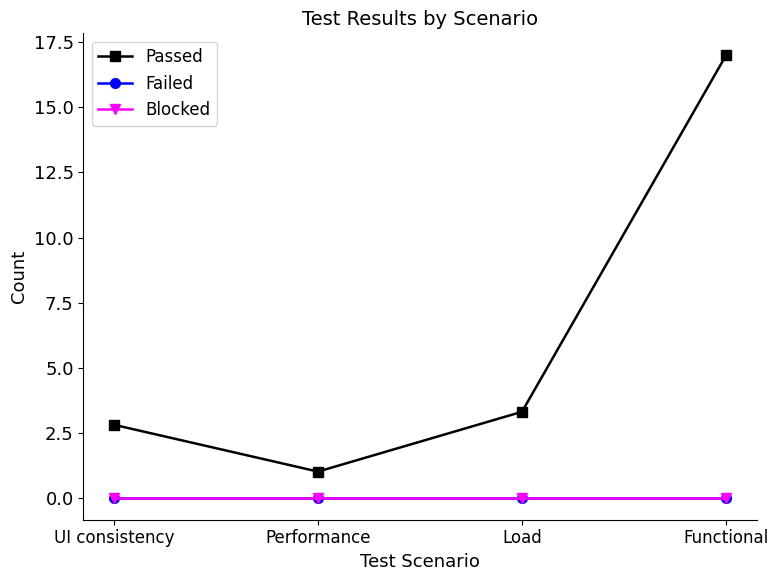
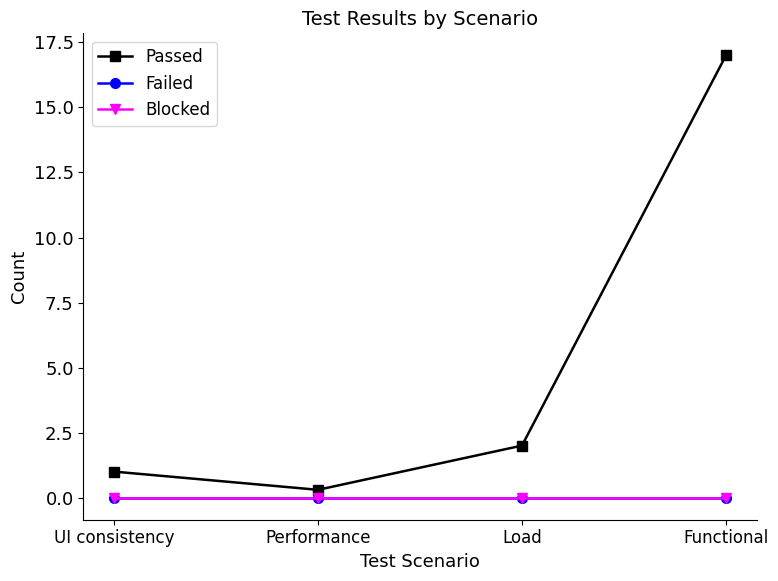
  {
    "Passed": {
-     "UI consistency": 2.8,
-     "Performance": 1.0,
-     "Load": 3.3,
+     "UI consistency": 1.0,
+     "Performance": 0.3,
+     "Load": 2.0,
      "Functional": 17.0
    },
    "Blocked": {
      "UI consistency": 0.0,
      "Performance": 0.0,
      "Load": 0.0,
      "Functional": 0.0
    }
  }
